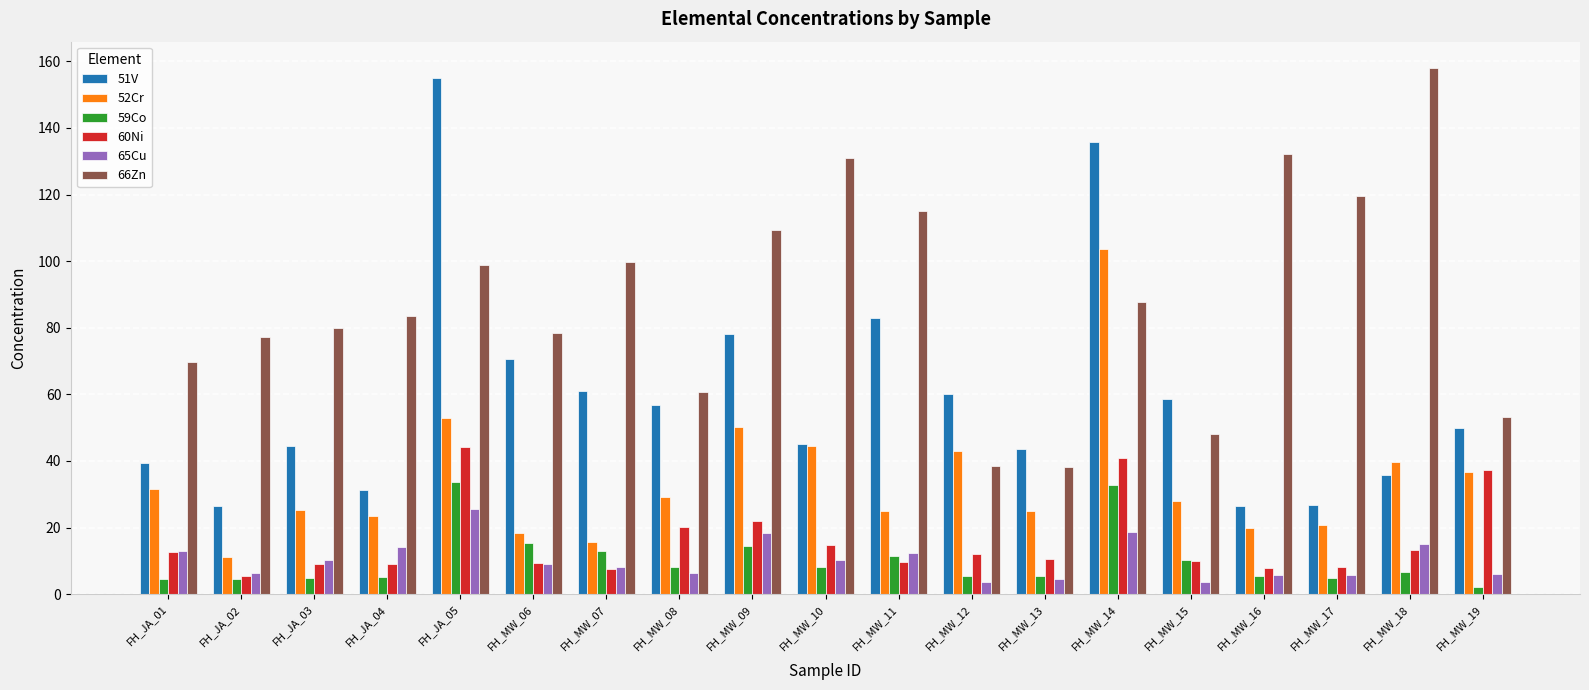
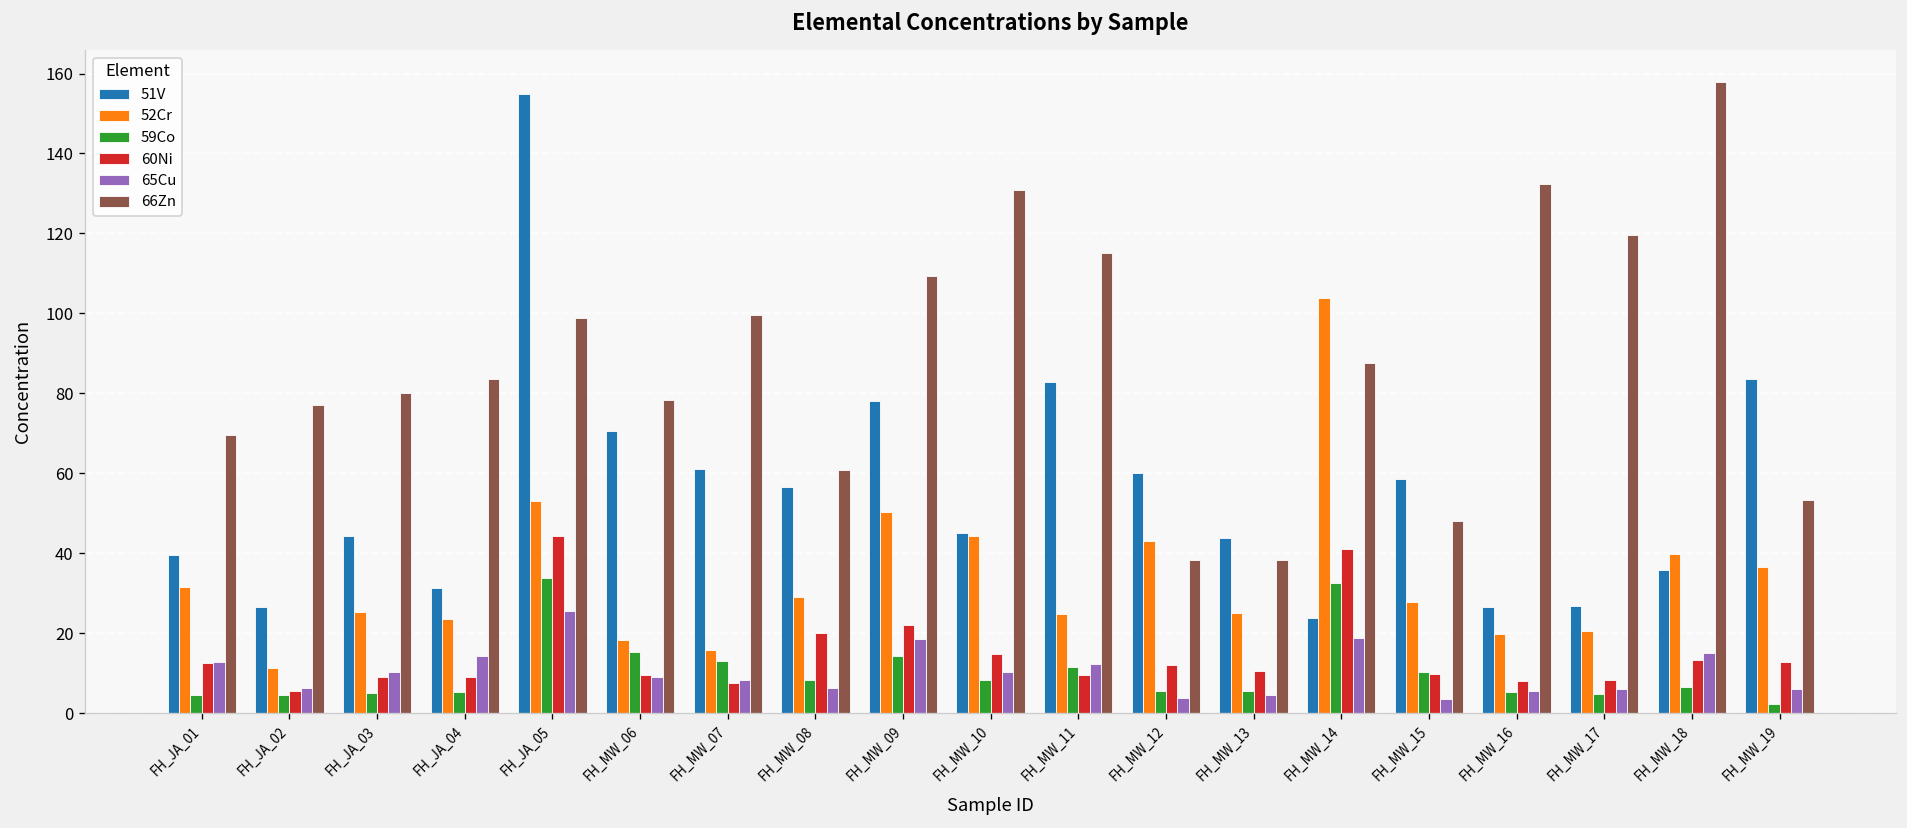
  {
    "51V": {
      "FH_JA_01": 39,
      "FH_JA_02": 27,
      "FH_JA_03": 44,
      "FH_JA_04": 31,
      "FH_JA_05": 155,
      "FH_MW_06": 71,
      "FH_MW_07": 61,
      "FH_MW_08": 57,
      "FH_MW_09": 78,
      "FH_MW_10": 45,
      "FH_MW_11": 83,
      "FH_MW_12": 60,
      "FH_MW_13": 44,
-     "FH_MW_14": 136,
+     "FH_MW_14": 24,
      "FH_MW_15": 58,
      "FH_MW_16": 27,
      "FH_MW_17": 27,
      "FH_MW_18": 36,
-     "FH_MW_19": 50
+     "FH_MW_19": 84
    },
    "52Cr": {
      "FH_JA_01": 31,
      "FH_JA_02": 11,
      "FH_JA_03": 25,
      "FH_JA_04": 23,
      "FH_JA_05": 53,
      "FH_MW_06": 18,
      "FH_MW_07": 16,
      "FH_MW_08": 29,
      "FH_MW_09": 50,
      "FH_MW_10": 44,
      "FH_MW_11": 25,
      "FH_MW_12": 43,
      "FH_MW_13": 25,
      "FH_MW_14": 104,
      "FH_MW_15": 28,
      "FH_MW_16": 20,
      "FH_MW_17": 21,
      "FH_MW_18": 40,
      "FH_MW_19": 37
    },
    "59Co": {
      "FH_JA_01": 4,
      "FH_JA_02": 4,
      "FH_JA_03": 5,
      "FH_JA_04": 5,
      "FH_JA_05": 34,
      "FH_MW_06": 15,
      "FH_MW_07": 13,
      "FH_MW_08": 8,
      "FH_MW_09": 14,
      "FH_MW_10": 8,
      "FH_MW_11": 11,
      "FH_MW_12": 6,
      "FH_MW_13": 5,
      "FH_MW_14": 33,
      "FH_MW_15": 10,
      "FH_MW_16": 5,
      "FH_MW_17": 5,
      "FH_MW_18": 7,
      "FH_MW_19": 2
    },
    "60Ni": {
      "FH_JA_01": 13,
      "FH_JA_02": 5,
      "FH_JA_03": 9,
      "FH_JA_04": 9,
      "FH_JA_05": 44,
      "FH_MW_06": 10,
      "FH_MW_07": 7,
      "FH_MW_08": 20,
      "FH_MW_09": 22,
      "FH_MW_10": 15,
      "FH_MW_11": 10,
      "FH_MW_12": 12,
      "FH_MW_13": 11,
      "FH_MW_14": 41,
      "FH_MW_15": 10,
      "FH_MW_16": 8,
      "FH_MW_17": 8,
      "FH_MW_18": 13,
-     "FH_MW_19": 37
+     "FH_MW_19": 13
    },
    "65Cu": {
      "FH_JA_01": 13,
      "FH_JA_02": 6,
      "FH_JA_03": 10,
      "FH_JA_04": 14,
      "FH_JA_05": 25,
      "FH_MW_06": 9,
      "FH_MW_07": 8,
      "FH_MW_08": 6,
      "FH_MW_09": 18,
      "FH_MW_10": 10,
      "FH_MW_11": 12,
      "FH_MW_12": 4,
      "FH_MW_13": 4,
      "FH_MW_14": 19,
      "FH_MW_15": 4,
      "FH_MW_16": 6,
      "FH_MW_17": 6,
      "FH_MW_18": 15,
      "FH_MW_19": 6
    },
    "66Zn": {
      "FH_JA_01": 70,
      "FH_JA_02": 77,
      "FH_JA_03": 80,
      "FH_JA_04": 83,
      "FH_JA_05": 99,
      "FH_MW_06": 78,
      "FH_MW_07": 100,
      "FH_MW_08": 61,
      "FH_MW_09": 109,
      "FH_MW_10": 131,
      "FH_MW_11": 115,
      "FH_MW_12": 38,
      "FH_MW_13": 38,
      "FH_MW_14": 88,
      "FH_MW_15": 48,
      "FH_MW_16": 132,
      "FH_MW_17": 120,
      "FH_MW_18": 158,
      "FH_MW_19": 53
    }
  }
